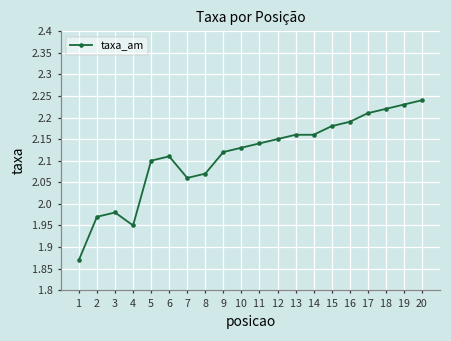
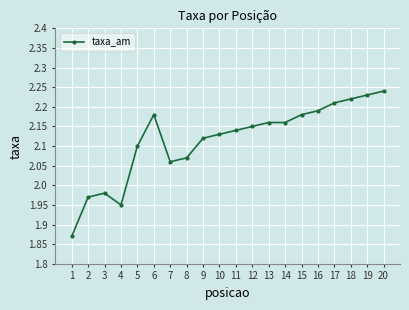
  {
    "1": 1.87,
    "2": 1.97,
    "3": 1.98,
    "4": 1.95,
    "5": 2.10,
-   "6": 2.11,
+   "6": 2.18,
    "7": 2.06,
    "8": 2.07,
    "9": 2.12,
    "10": 2.13,
    "11": 2.14,
    "12": 2.15,
    "13": 2.16,
    "14": 2.16,
    "15": 2.18,
    "16": 2.19,
    "17": 2.21,
    "18": 2.22,
    "19": 2.23,
    "20": 2.24
  }
